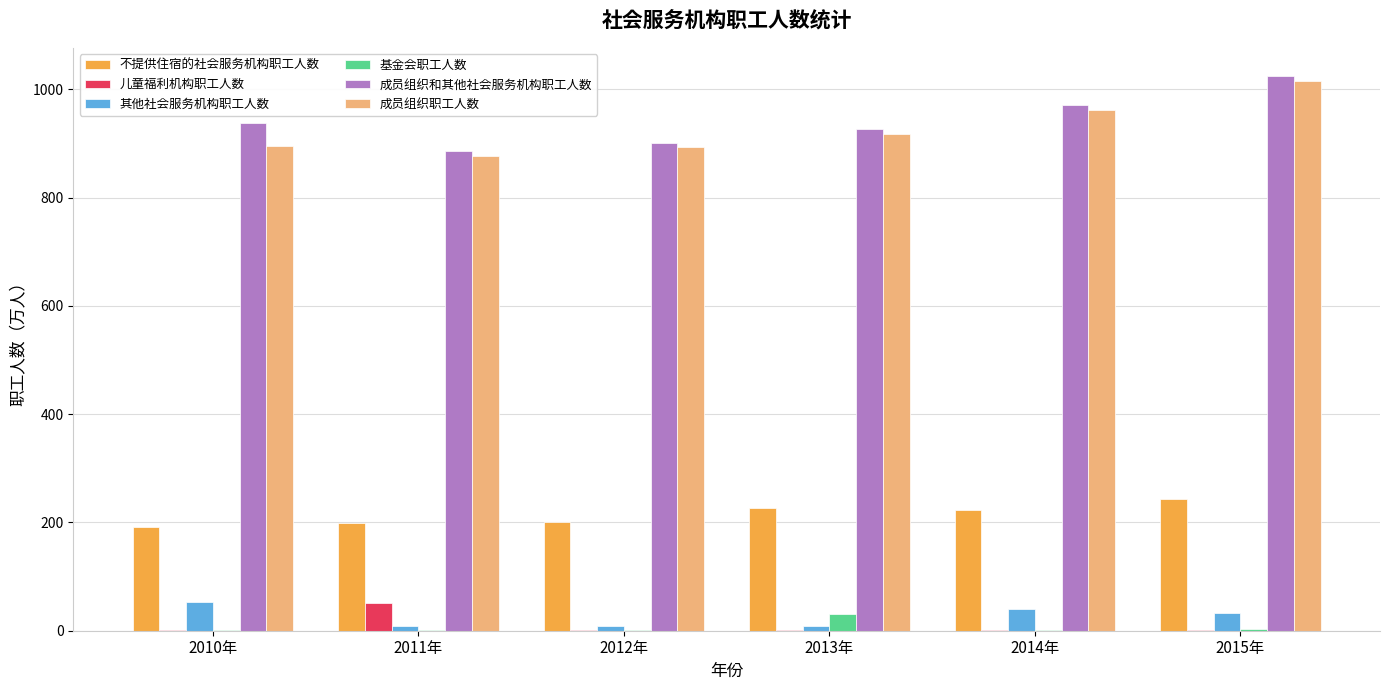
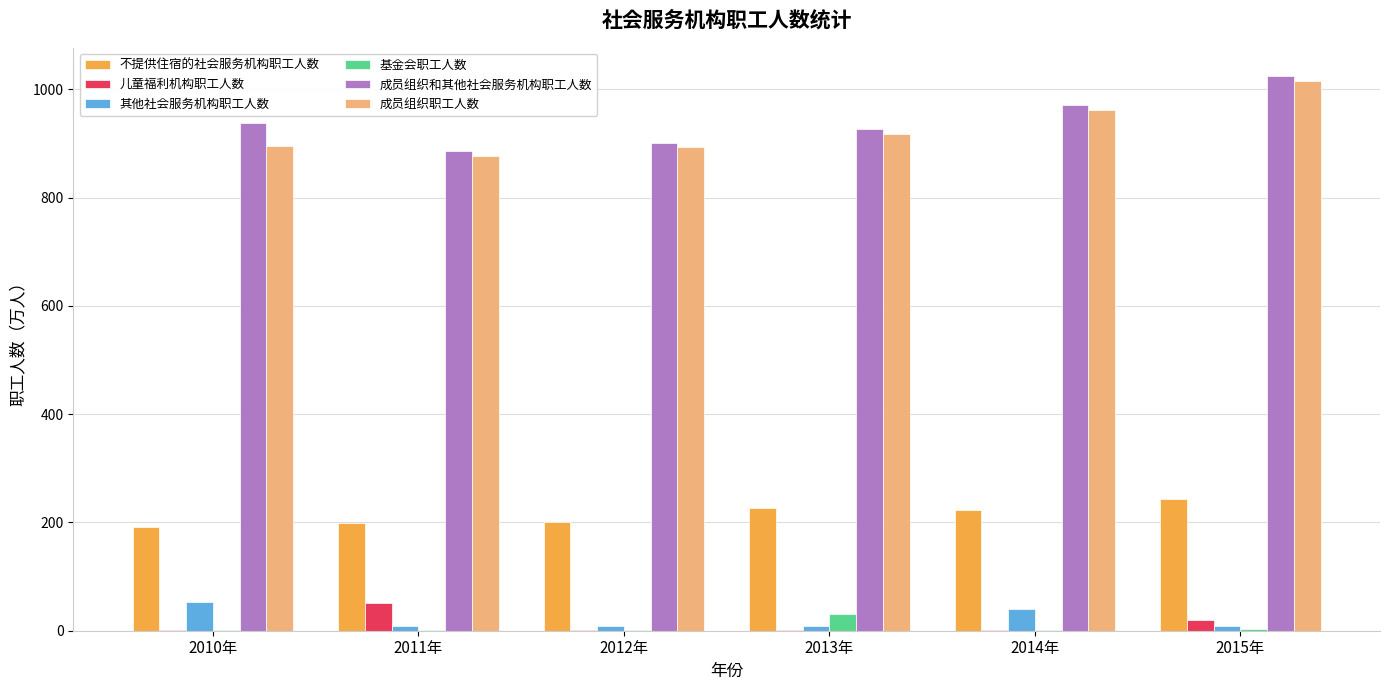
  {
    "儿童福利机构职工人数": {
      "2011年": 50,
-     "2015年": 0
+     "2015年": 20
    },
    "其他社会服务机构职工人数": {
      "2010年": 50,
      "2011年": 10,
      "2012年": 10,
      "2013年": 10,
      "2014年": 40,
-     "2015年": 30
+     "2015年": 10
    },
    "基金会职工人数": {
      "2013年": 30
    },
    "成员组织和其他社会服务机构职工人数": {
      "2010年": 940,
      "2011年": 890,
      "2012年": 900,
      "2013年": 930,
      "2014年": 970,
      "2015年": 1030
    }
  }
